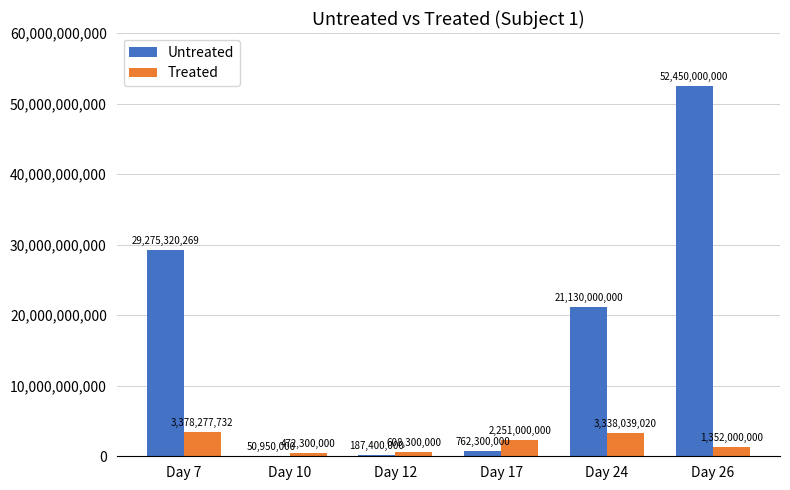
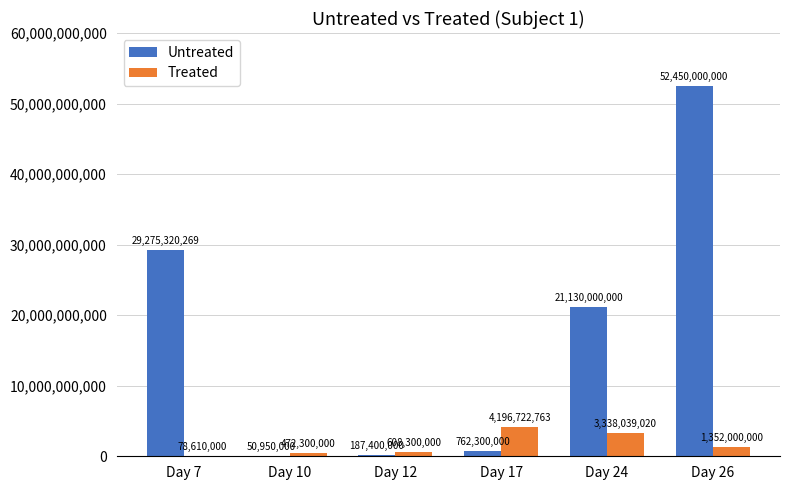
  {
    "Untreated": {
      "Day 7": "29,275,320,269",
      "Day 17": "762,300,000",
      "Day 24": "21,130,000,000",
      "Day 26": "52,450,000,000"
    },
    "Treated": {
-     "Day 7": "3,378,277,732",
-     "Day 17": "2,251,000,000",
+     "Day 7": "78,610,000",
+     "Day 17": "4,196,722,763",
      "Day 24": "3,338,039,020",
      "Day 26": "1,352,000,000"
    }
  }
